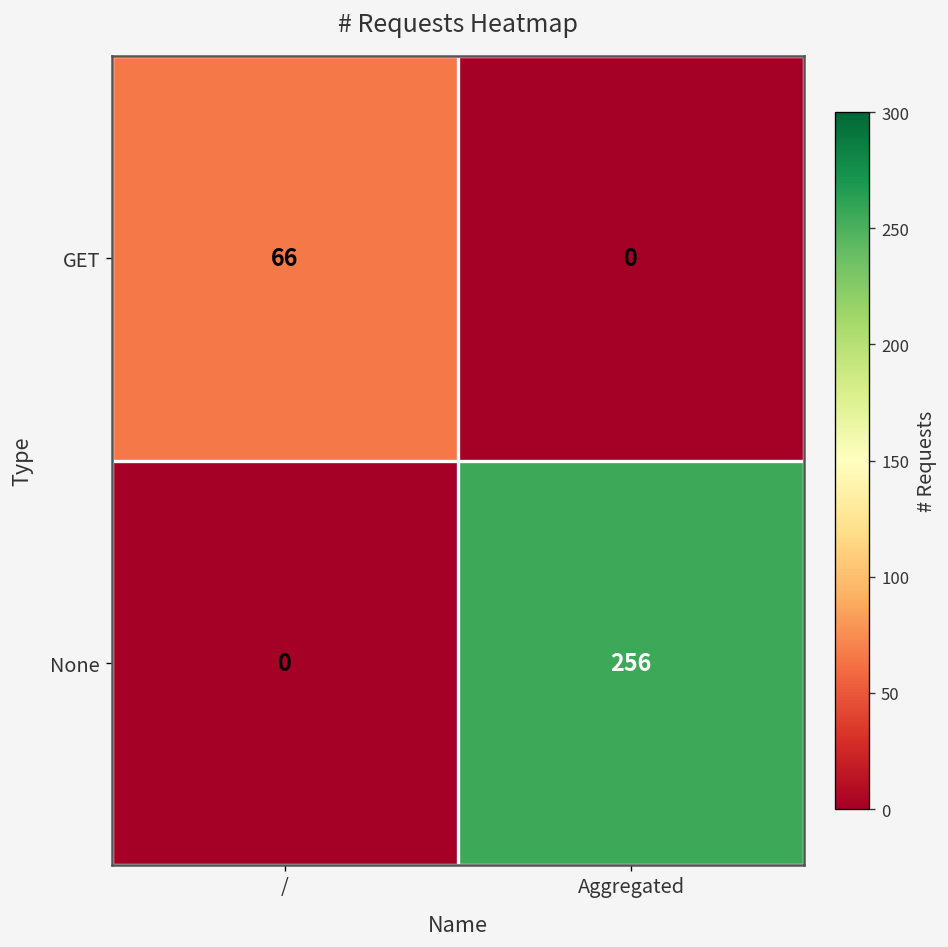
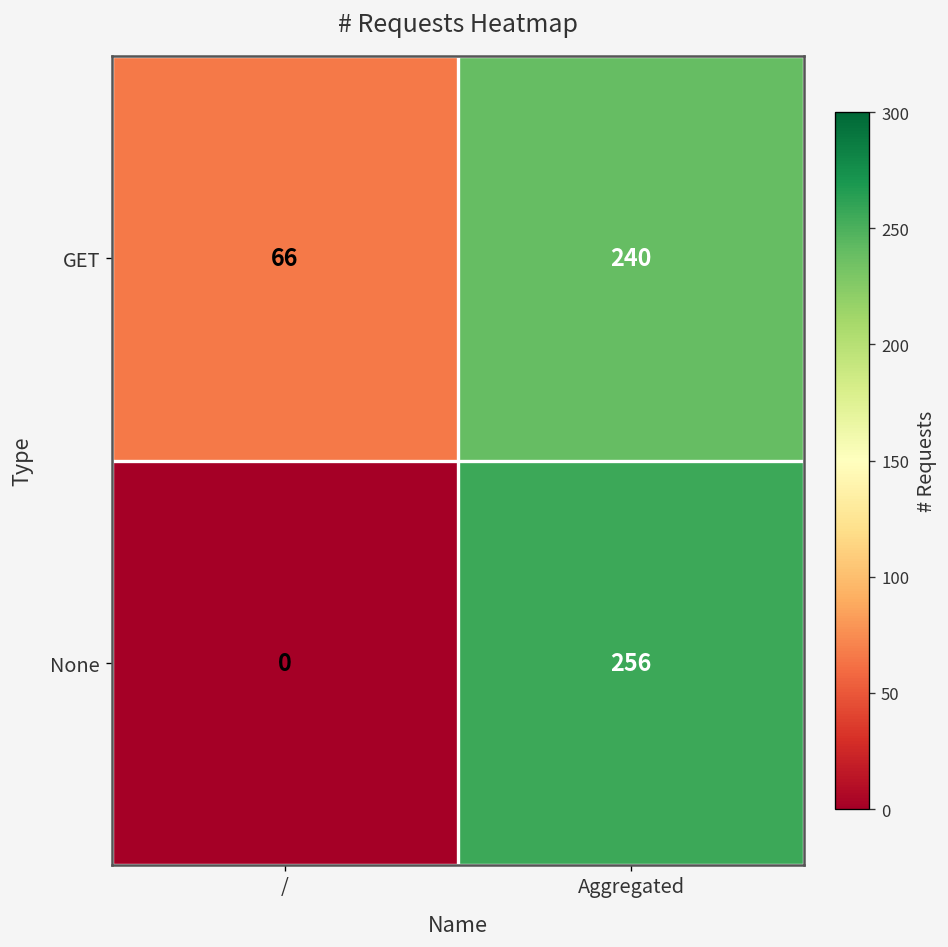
  {
    "GET": {
      "/": 66,
-     "Aggregated": 0
+     "Aggregated": 240
    },
    "None": {
      "/": 0,
      "Aggregated": 256
    }
  }
